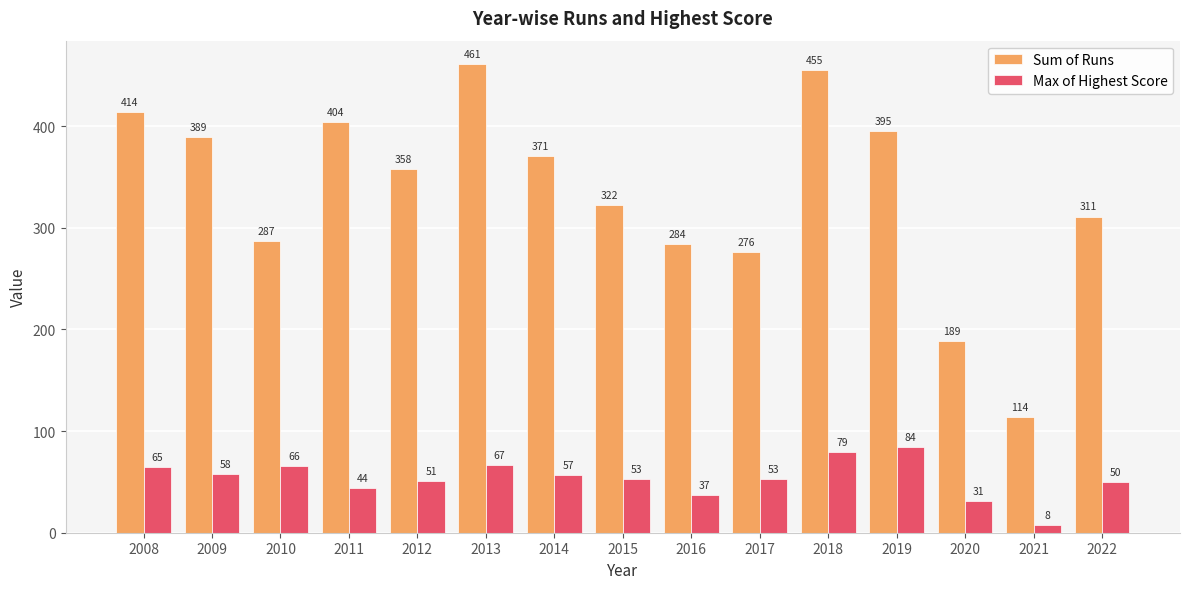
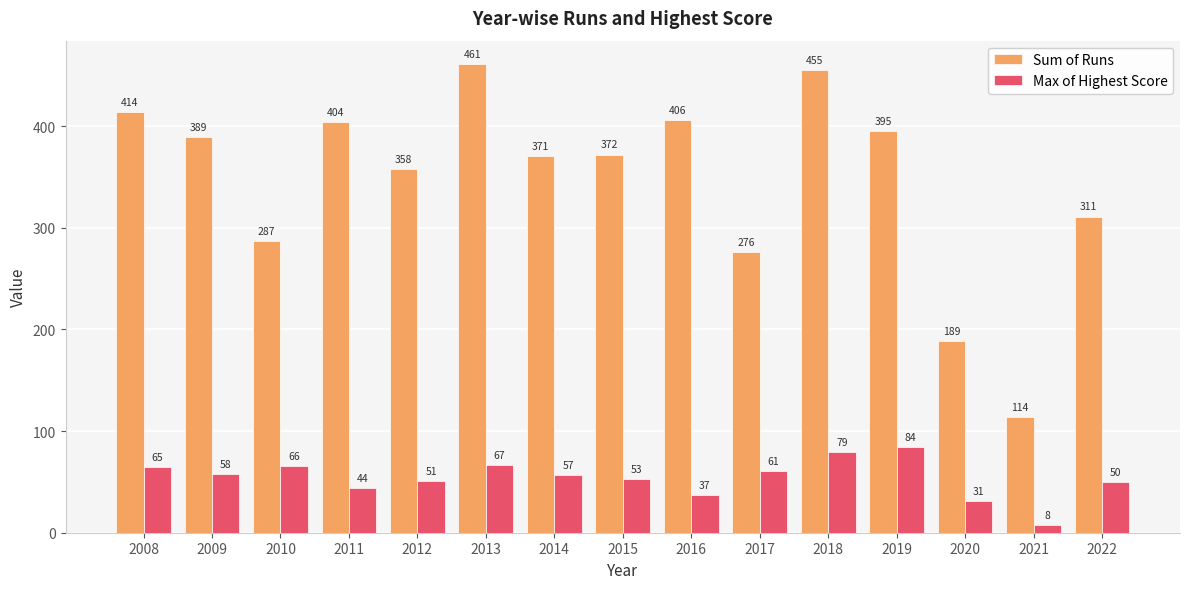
  {
    "Sum of Runs": {
      "2008": 414,
      "2009": 389,
      "2010": 287,
      "2011": 404,
      "2012": 358,
      "2013": 461,
      "2014": 371,
-     "2015": 322,
-     "2016": 284,
+     "2015": 372,
+     "2016": 406,
      "2017": 276,
      "2018": 455,
      "2019": 395,
      "2020": 189,
      "2021": 114,
      "2022": 311
    },
    "Max of Highest Score": {
      "2008": 65,
      "2009": 58,
      "2010": 66,
      "2011": 44,
      "2012": 51,
      "2013": 67,
      "2014": 57,
      "2015": 53,
      "2016": 37,
-     "2017": 53,
+     "2017": 61,
      "2018": 79,
      "2019": 84,
      "2020": 31,
      "2021": 8,
      "2022": 50
    }
  }
